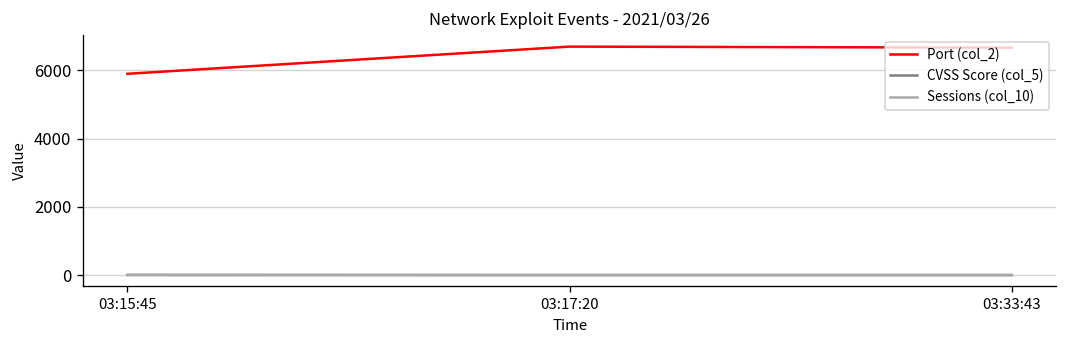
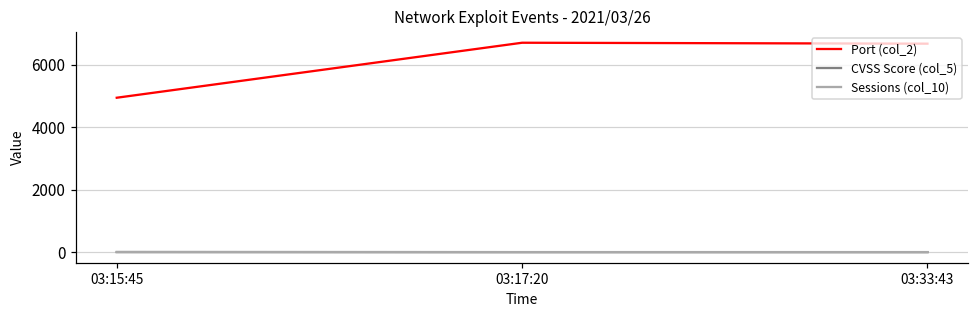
  {
    "Port (col_2)": {
-     "03:15:45": 5900,
+     "03:15:45": 4900,
      "03:17:20": 6700
    },
    "Sessions (col_10)": {
      "03:15:45": 0,
      "03:17:20": 0,
      "03:33:43": 0
    }
  }
